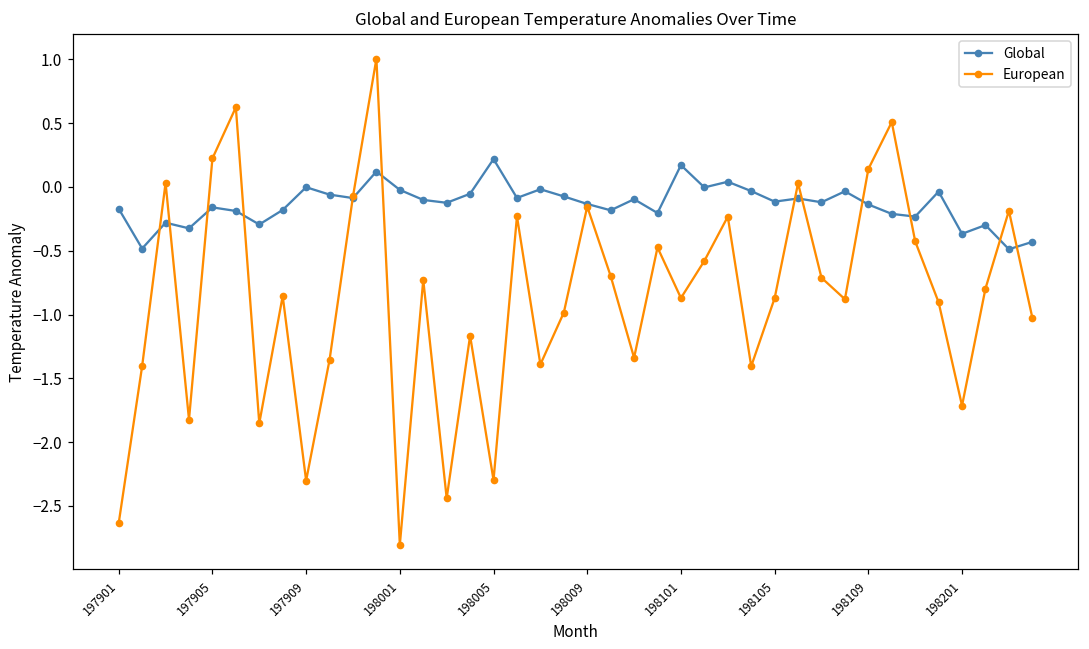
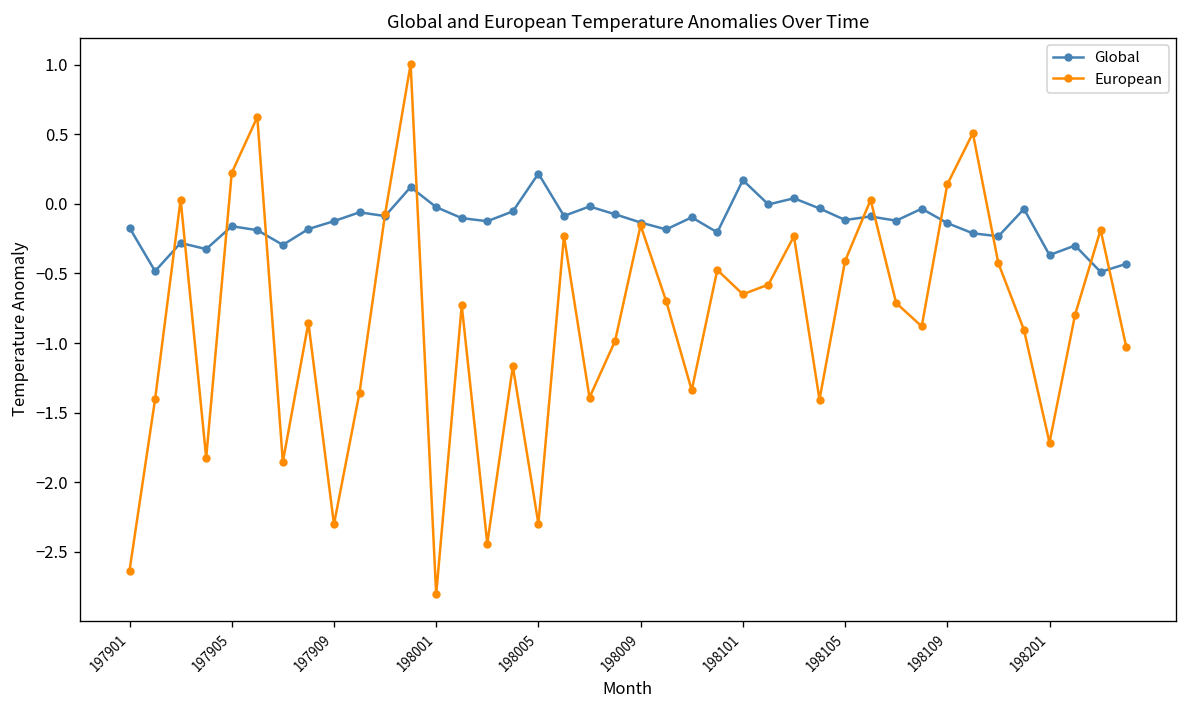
  {
    "Global": {
      "197901": -0.17,
      "197905": -0.16,
-     "197909": 0.00,
+     "197909": -0.12,
      "198001": -0.02,
      "198005": 0.22,
      "198101": 0.17,
      "198105": -0.12,
      "198109": -0.14,
      "198201": -0.37
    },
    "European": {
      "197901": -2.63,
      "197905": 0.22,
      "197909": -2.30,
      "198001": -2.80,
      "198005": -2.30,
-     "198101": -0.87,
-     "198105": -0.87,
+     "198101": -0.65,
+     "198105": -0.41,
      "198109": 0.14,
      "198201": -1.71
    }
  }
